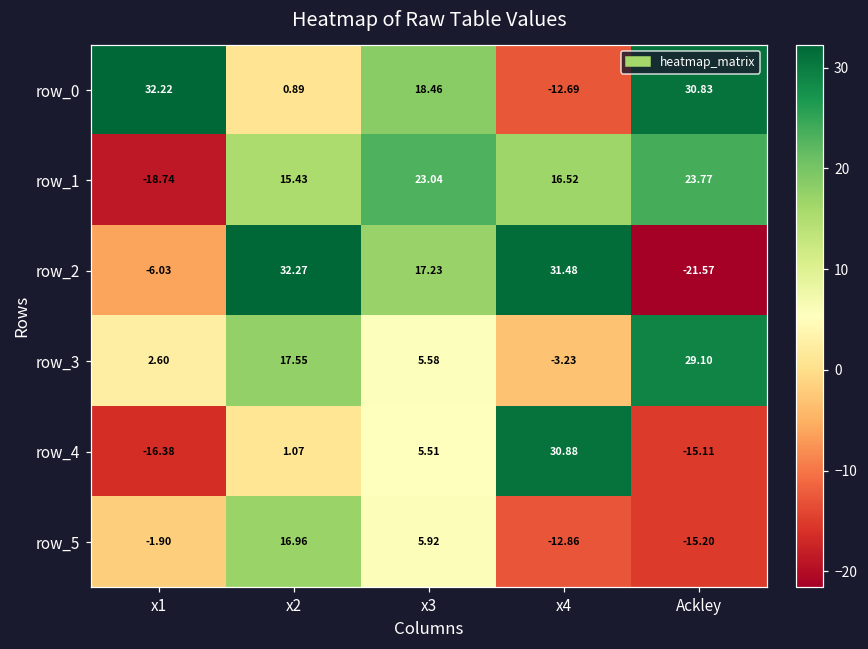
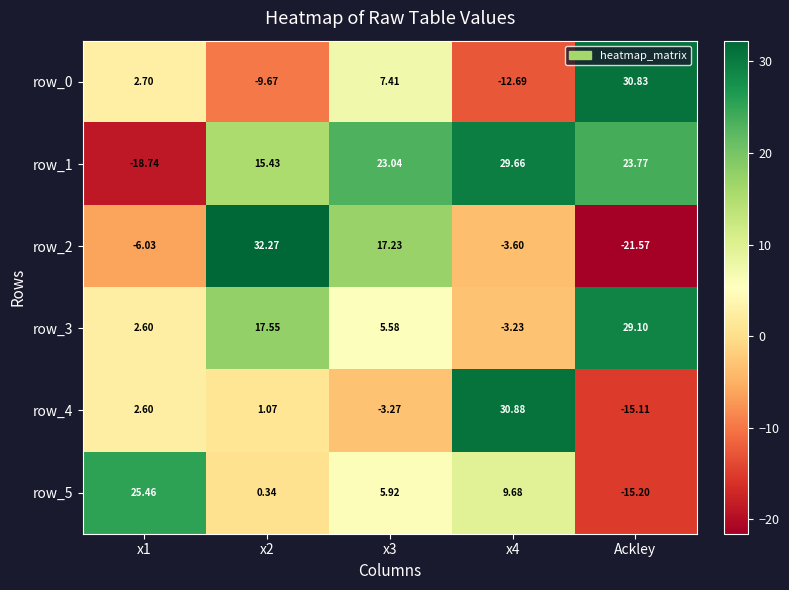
  {
    "row_0": {
-     "x1": 32.22,
-     "x2": 0.89,
-     "x3": 18.46,
+     "x1": 2.70,
+     "x2": -9.67,
+     "x3": 7.41,
      "x4": -12.69,
      "Ackley": 30.83
    },
    "row_1": {
      "x1": -18.74,
      "x2": 15.43,
      "x3": 23.04,
-     "x4": 16.52,
+     "x4": 29.66,
      "Ackley": 23.77
    },
    "row_2": {
      "x1": -6.03,
      "x2": 32.27,
      "x3": 17.23,
-     "x4": 31.48,
+     "x4": -3.60,
      "Ackley": -21.57
    },
    "row_3": {
      "x1": 2.60,
      "x2": 17.55,
      "x3": 5.58,
      "x4": -3.23,
      "Ackley": 29.10
    },
    "row_4": {
-     "x1": -16.38,
+     "x1": 2.60,
      "x2": 1.07,
-     "x3": 5.51,
+     "x3": -3.27,
      "x4": 30.88,
      "Ackley": -15.11
    },
    "row_5": {
-     "x1": -1.90,
-     "x2": 16.96,
+     "x1": 25.46,
+     "x2": 0.34,
      "x3": 5.92,
-     "x4": -12.86,
+     "x4": 9.68,
      "Ackley": -15.20
    }
  }
